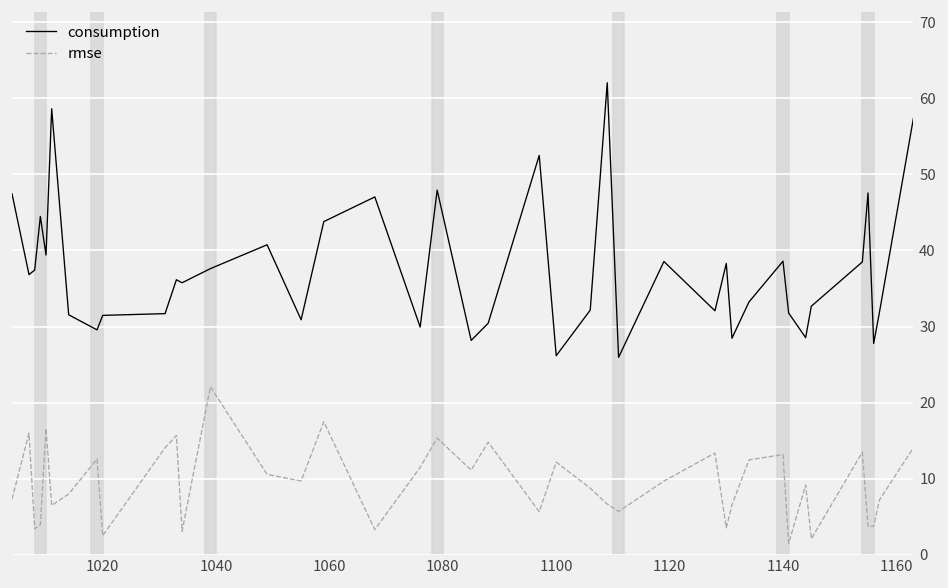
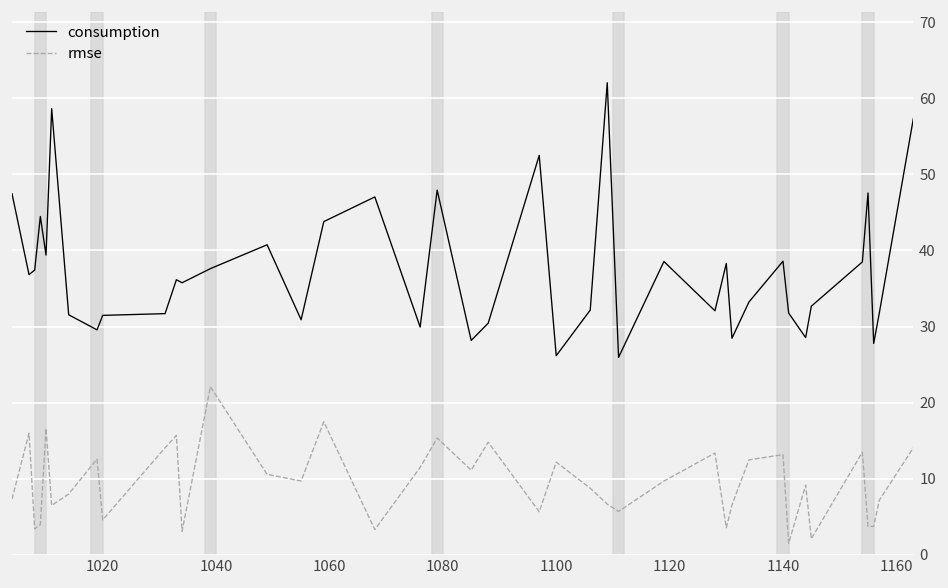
  {
    "consumption": {
      "1020": 31,
      "1100": 26,
      "1140": 39
    },
    "rmse": {
-     "1020": 2,
+     "1020": 5,
      "1100": 12,
      "1140": 13
    }
  }
